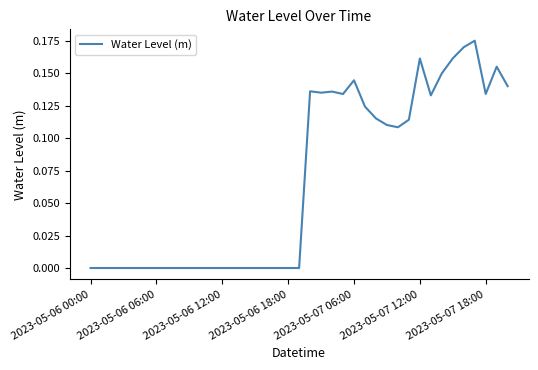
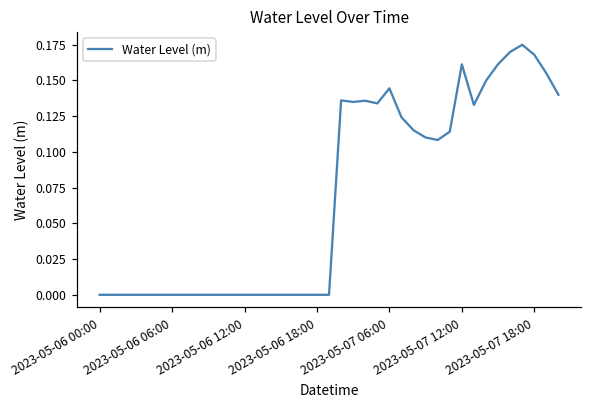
  {
    "2023-05-06 00:00": 0.000,
    "2023-05-06 06:00": 0.000,
    "2023-05-06 12:00": 0.000,
    "2023-05-06 18:00": 0.000,
    "2023-05-07 06:00": 0.145,
    "2023-05-07 12:00": 0.161,
-   "2023-05-07 18:00": 0.134
+   "2023-05-07 18:00": 0.168
  }
